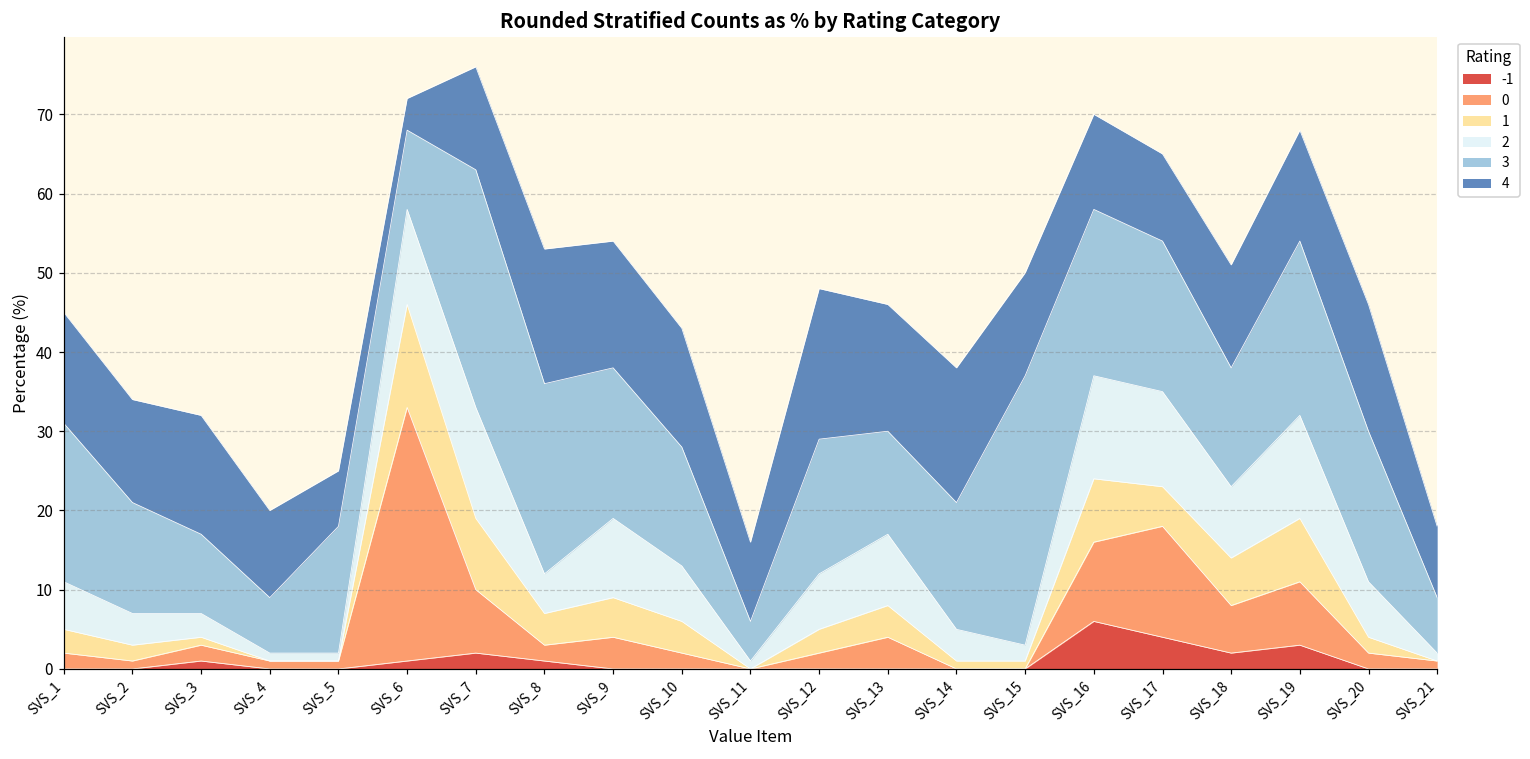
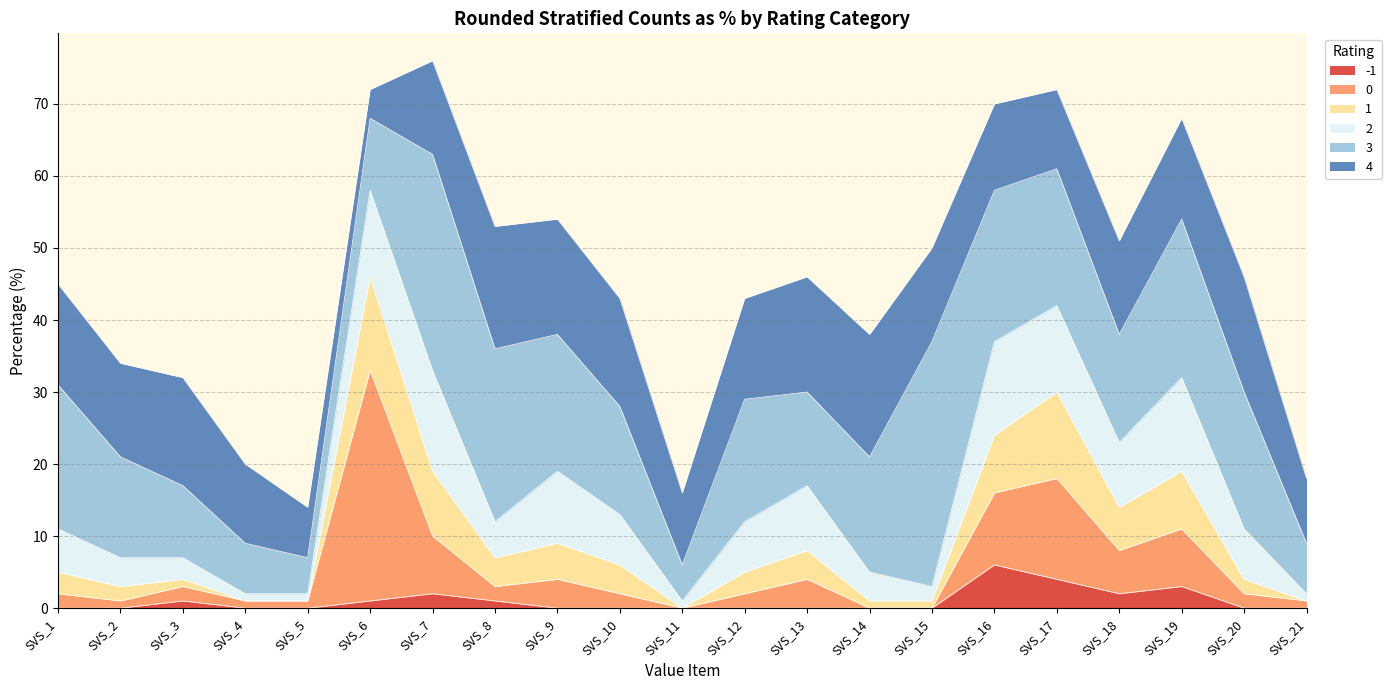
  {
    "-1": {
      "SVS_1": 0,
      "SVS_2": 0,
      "SVS_3": 1,
      "SVS_4": 0,
      "SVS_5": 0,
      "SVS_6": 1,
      "SVS_7": 2,
      "SVS_8": 1,
      "SVS_9": 0,
      "SVS_10": 0,
      "SVS_12": 0,
      "SVS_13": 0,
      "SVS_16": 6,
      "SVS_17": 4,
      "SVS_18": 2,
      "SVS_19": 3,
      "SVS_20": 0,
      "SVS_21": 0
    },
    "0": {
      "SVS_1": 2,
      "SVS_2": 1,
      "SVS_3": 2,
      "SVS_6": 32,
      "SVS_7": 8,
      "SVS_8": 2,
      "SVS_9": 4,
      "SVS_10": 2,
      "SVS_12": 2,
      "SVS_13": 4,
      "SVS_16": 10,
      "SVS_17": 14,
      "SVS_18": 6,
      "SVS_19": 8,
      "SVS_20": 2
    },
    "1": {
      "SVS_1": 3,
      "SVS_2": 2,
      "SVS_3": 1,
      "SVS_6": 13,
      "SVS_7": 9,
      "SVS_8": 4,
      "SVS_9": 5,
      "SVS_10": 4,
      "SVS_12": 3,
      "SVS_13": 4,
      "SVS_14": 1,
      "SVS_15": 1,
      "SVS_16": 8,
-     "SVS_17": 5,
+     "SVS_17": 12,
      "SVS_18": 6,
      "SVS_19": 8,
      "SVS_20": 2
    },
    "2": {
      "SVS_1": 6,
      "SVS_2": 4,
      "SVS_3": 3,
      "SVS_4": 1,
      "SVS_5": 1,
      "SVS_6": 12,
      "SVS_7": 14,
      "SVS_8": 5,
      "SVS_9": 10,
      "SVS_10": 7,
      "SVS_11": 1,
      "SVS_12": 7,
      "SVS_13": 9,
      "SVS_14": 4,
      "SVS_15": 2,
      "SVS_16": 13,
      "SVS_17": 12,
      "SVS_18": 9,
      "SVS_19": 13,
      "SVS_20": 7,
      "SVS_21": 1
    },
    "3": {
      "SVS_1": 20,
      "SVS_2": 14,
      "SVS_3": 10,
      "SVS_4": 7,
-     "SVS_5": 16,
+     "SVS_5": 5,
      "SVS_6": 10,
      "SVS_7": 30,
      "SVS_8": 24,
      "SVS_9": 19,
      "SVS_10": 15,
      "SVS_11": 5,
      "SVS_12": 17,
      "SVS_13": 13,
      "SVS_14": 16,
      "SVS_15": 34,
      "SVS_16": 21,
      "SVS_17": 19,
      "SVS_18": 15,
      "SVS_19": 22,
      "SVS_20": 19,
      "SVS_21": 7
    },
    "4": {
      "SVS_1": 14,
      "SVS_2": 13,
      "SVS_3": 15,
      "SVS_4": 11,
      "SVS_5": 7,
      "SVS_6": 4,
      "SVS_7": 13,
      "SVS_8": 17,
      "SVS_9": 16,
      "SVS_10": 15,
      "SVS_11": 10,
-     "SVS_12": 19,
+     "SVS_12": 14,
      "SVS_13": 16,
      "SVS_14": 17,
      "SVS_15": 13,
      "SVS_16": 12,
      "SVS_17": 11,
      "SVS_18": 13,
      "SVS_19": 14,
      "SVS_20": 16,
      "SVS_21": 9
    }
  }
